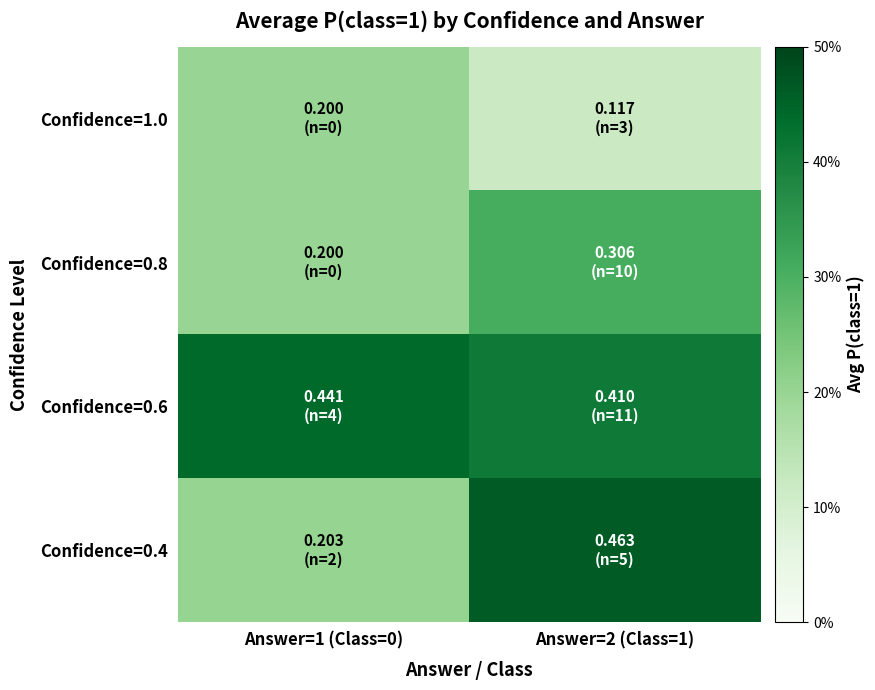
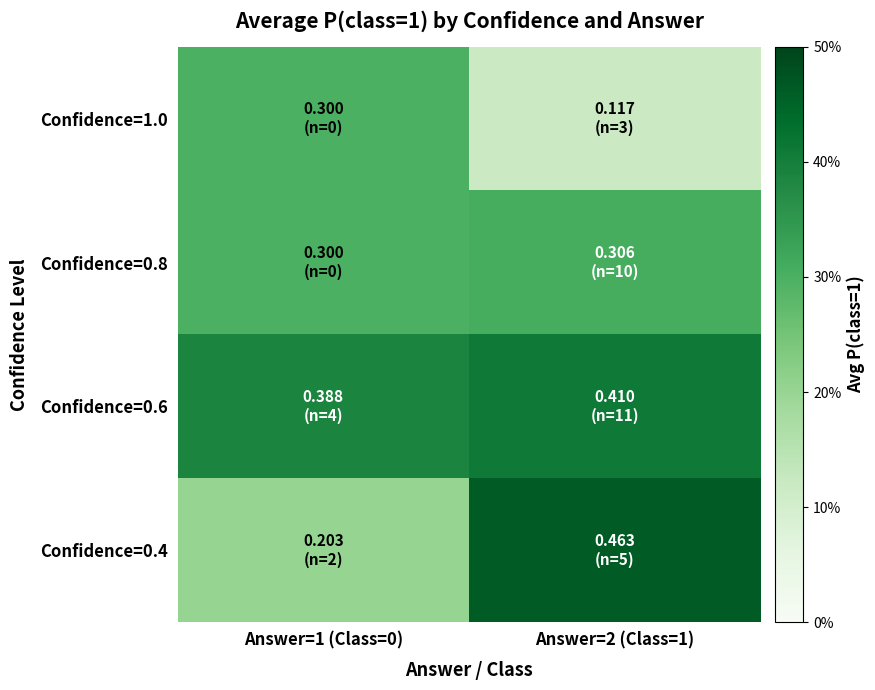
  {
    "Confidence=1.0": {
-     "Answer=1 (Class=0)": 0.200
+     "Answer=1 (Class=0)": 0.300
    },
    "Confidence=0.8": {
-     "Answer=1 (Class=0)": 0.200
+     "Answer=1 (Class=0)": 0.300
    },
    "Confidence=0.6": {
-     "Answer=1 (Class=0)": 0.441
+     "Answer=1 (Class=0)": 0.388
    }
  }
